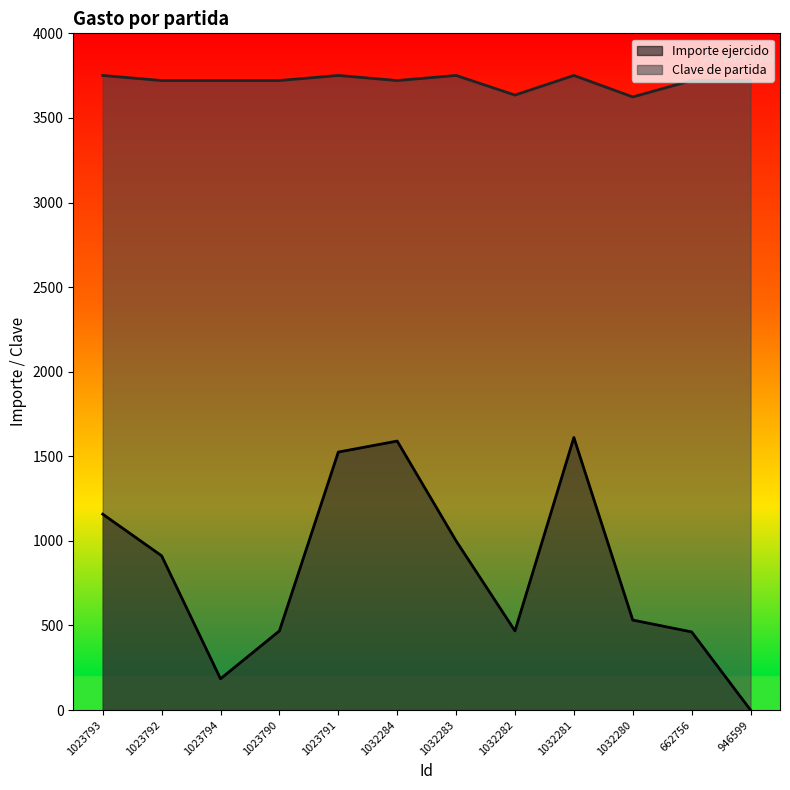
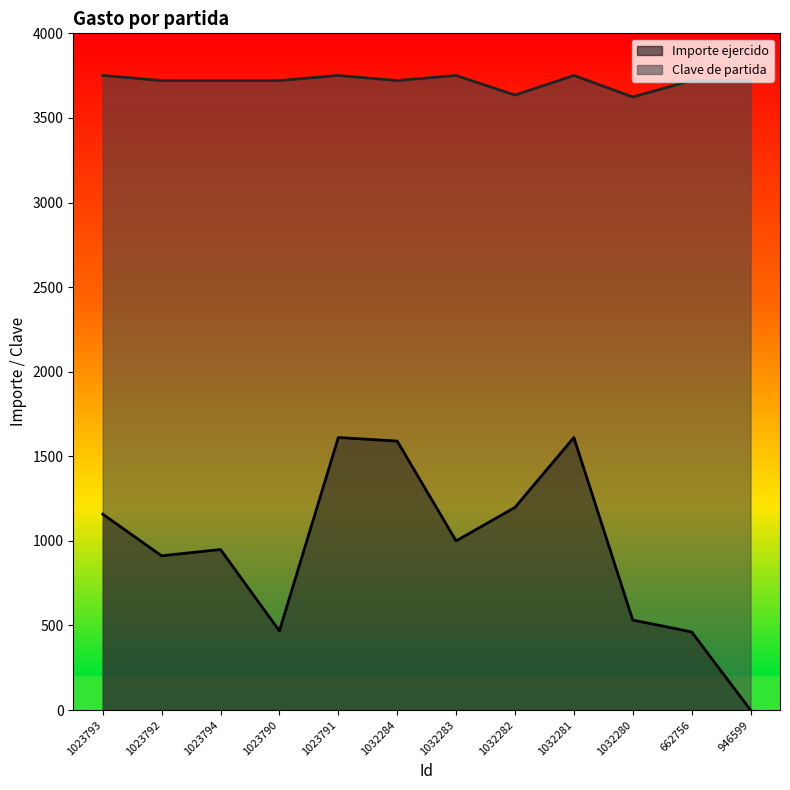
  {
    "Importe ejercido": {
      "1023793": 1160,
      "1023792": 910,
-     "1023794": 190,
+     "1023794": 950,
      "1023790": 470,
-     "1023791": 1530,
+     "1023791": 1610,
      "1032284": 1590,
      "1032283": 1000,
-     "1032282": 470,
+     "1032282": 1200,
      "1032281": 1610,
      "1032280": 530,
      "662756": 460,
      "946599": 0
    },
    "Clave de partida": {
      "1023793": 3750,
      "1023792": 3720,
      "1023794": 3720,
      "1023790": 3720,
      "1023791": 3750,
      "1032284": 3720,
      "1032283": 3750,
      "1032282": 3640,
      "1032281": 3750,
      "1032280": 3620
    }
  }
